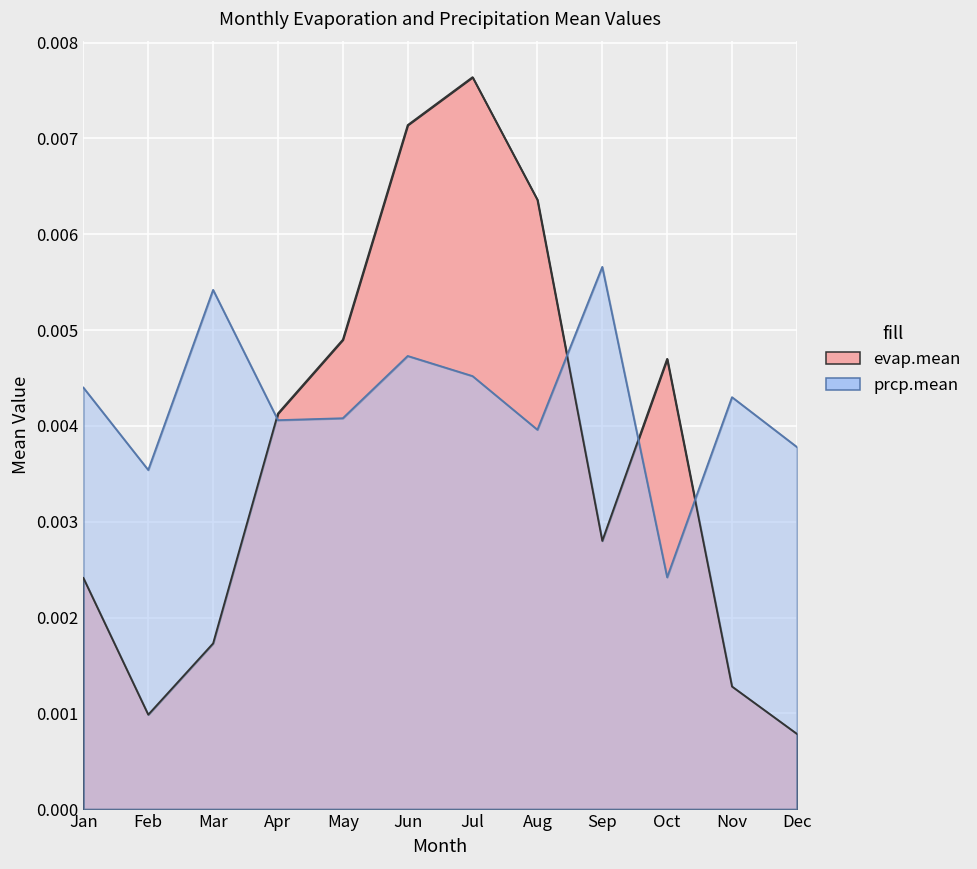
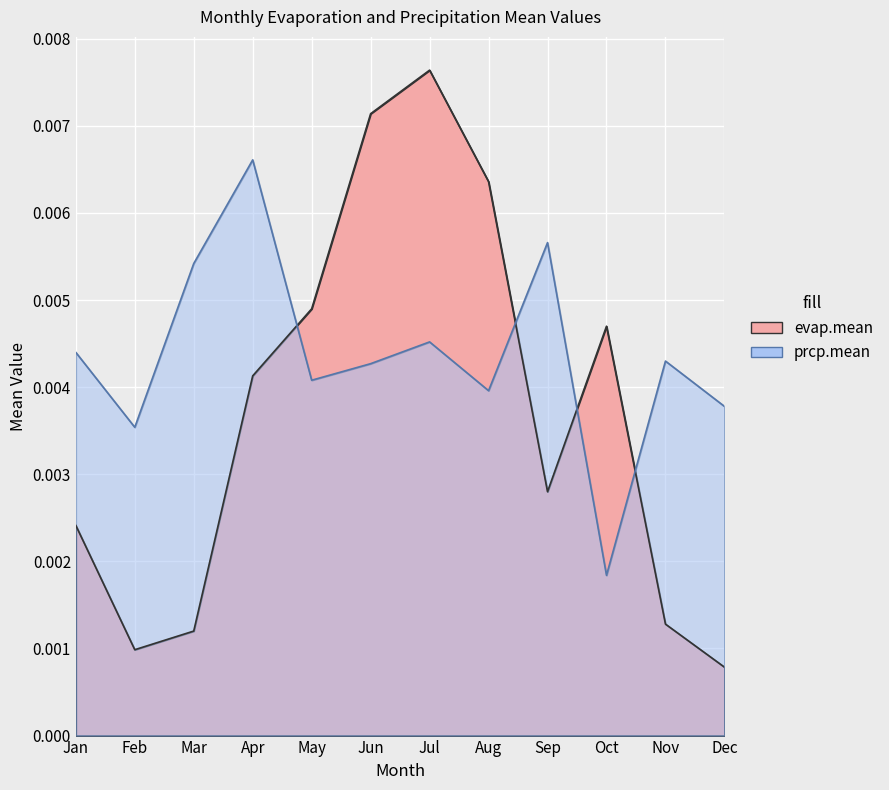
  {
    "evap.mean": {
      "Jan": 0.0024,
      "Feb": 0.0010,
-     "Mar": 0.0017,
+     "Mar": 0.0012,
      "Apr": 0.0041,
      "May": 0.0049,
      "Jun": 0.0071,
      "Jul": 0.0076,
      "Aug": 0.0064,
      "Sep": 0.0028,
      "Oct": 0.0047,
      "Nov": 0.0013,
      "Dec": 0.0008
    },
    "prcp.mean": {
      "Jan": 0.0044,
      "Feb": 0.0035,
      "Mar": 0.0054,
-     "Apr": 0.0041,
+     "Apr": 0.0066,
      "May": 0.0041,
-     "Jun": 0.0047,
+     "Jun": 0.0043,
      "Jul": 0.0045,
      "Aug": 0.0040,
      "Sep": 0.0057,
-     "Oct": 0.0024,
+     "Oct": 0.0018,
      "Nov": 0.0043,
      "Dec": 0.0038
    }
  }
